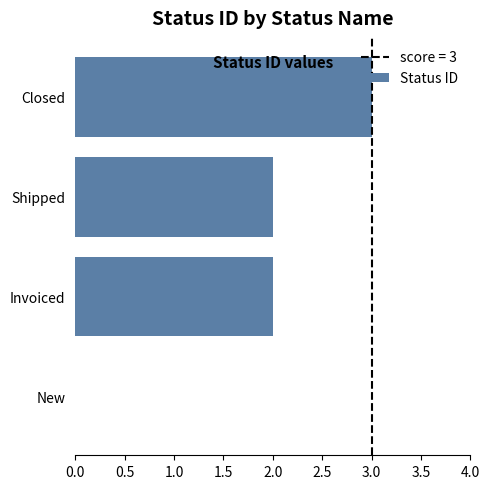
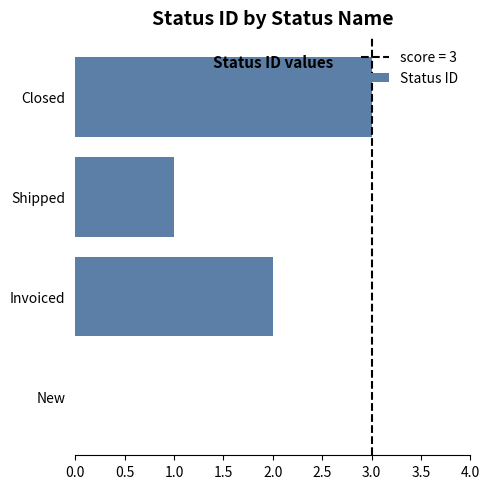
  {
    "Closed": 3,
-   "Shipped": 2,
+   "Shipped": 1,
    "Invoiced": 2,
    "New": 0
  }
